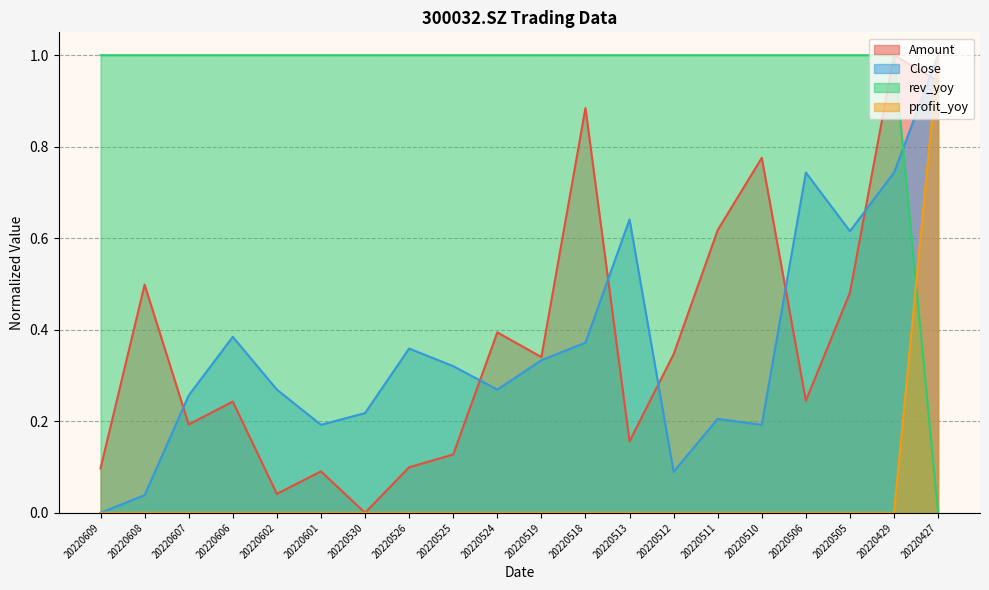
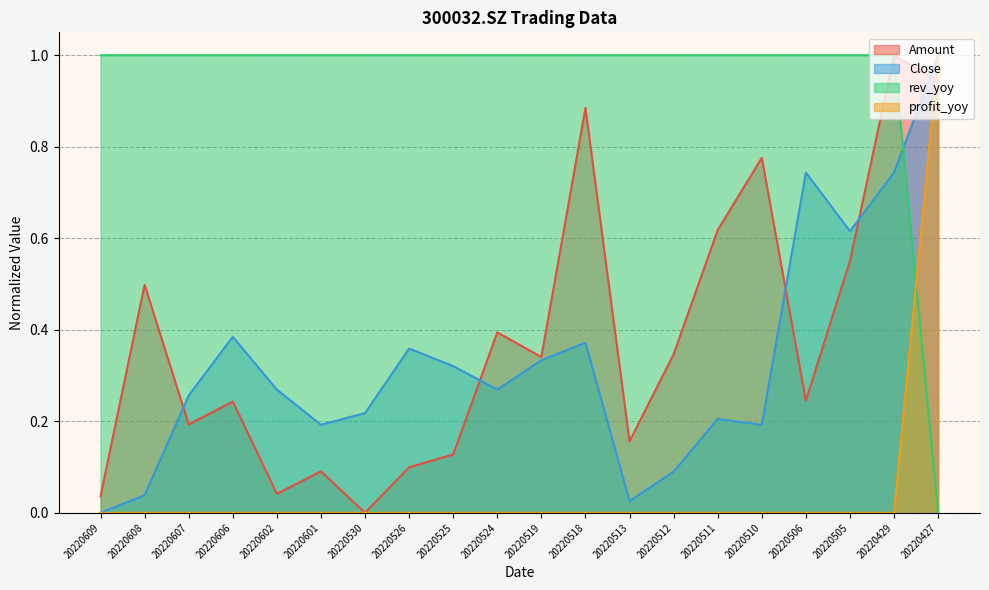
  {
    "Amount": {
-     "20220609": 0.10,
+     "20220609": 0.04,
      "20220608": 0.50,
      "20220607": 0.19,
      "20220606": 0.24,
      "20220602": 0.04,
      "20220601": 0.09,
      "20220526": 0.10,
      "20220525": 0.13,
      "20220524": 0.39,
      "20220519": 0.34,
      "20220518": 0.88,
      "20220513": 0.16,
      "20220512": 0.35,
      "20220511": 0.62,
      "20220510": 0.78,
      "20220506": 0.24,
-     "20220505": 0.48
+     "20220505": 0.55
    },
    "Close": {
      "20220608": 0.04,
      "20220607": 0.26,
      "20220606": 0.38,
      "20220602": 0.27,
      "20220601": 0.19,
      "20220530": 0.22,
      "20220526": 0.36,
      "20220525": 0.32,
      "20220524": 0.27,
      "20220519": 0.33,
      "20220518": 0.37,
-     "20220513": 0.64,
+     "20220513": 0.03,
      "20220512": 0.09,
      "20220511": 0.21,
      "20220510": 0.19,
      "20220506": 0.74,
      "20220505": 0.62,
      "20220429": 0.74
    },
    "rev_yoy": {
      "20220609": 1.00,
      "20220608": 1.00,
      "20220607": 1.00,
      "20220606": 1.00,
      "20220602": 1.00,
      "20220601": 1.00,
      "20220530": 1.00,
      "20220526": 1.00,
      "20220525": 1.00,
      "20220524": 1.00,
      "20220519": 1.00,
      "20220518": 1.00,
      "20220513": 1.00,
      "20220512": 1.00,
      "20220511": 1.00,
      "20220510": 1.00,
      "20220506": 1.00,
      "20220505": 1.00,
      "20220427": 0.00
    },
    "profit_yoy": {
      "20220608": 0.00,
      "20220607": 0.00,
      "20220606": 0.00,
      "20220602": 0.00,
      "20220601": 0.00,
      "20220526": 0.00,
      "20220525": 0.00,
      "20220524": 0.00,
      "20220519": 0.00,
      "20220518": 0.00,
      "20220513": 0.00,
      "20220512": 0.00,
      "20220511": 0.00,
      "20220510": 0.00,
      "20220506": 0.00,
      "20220505": 0.00,
      "20220429": 0.00
    }
  }
